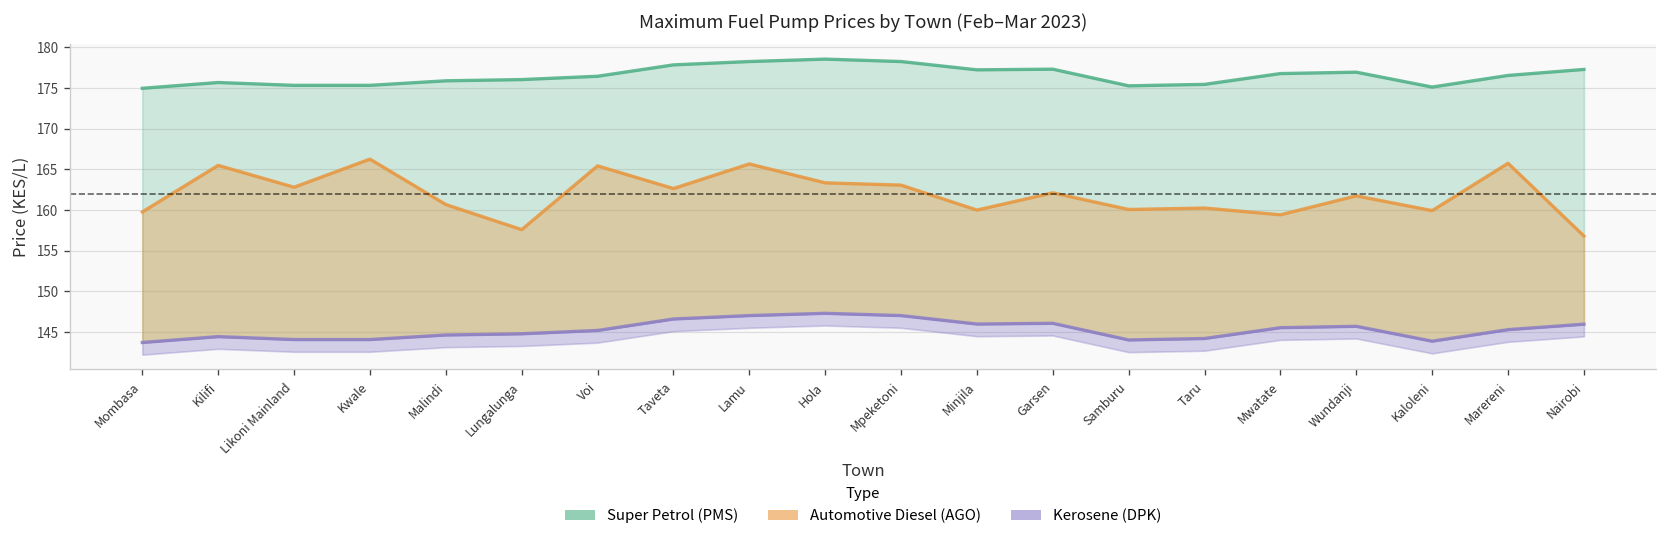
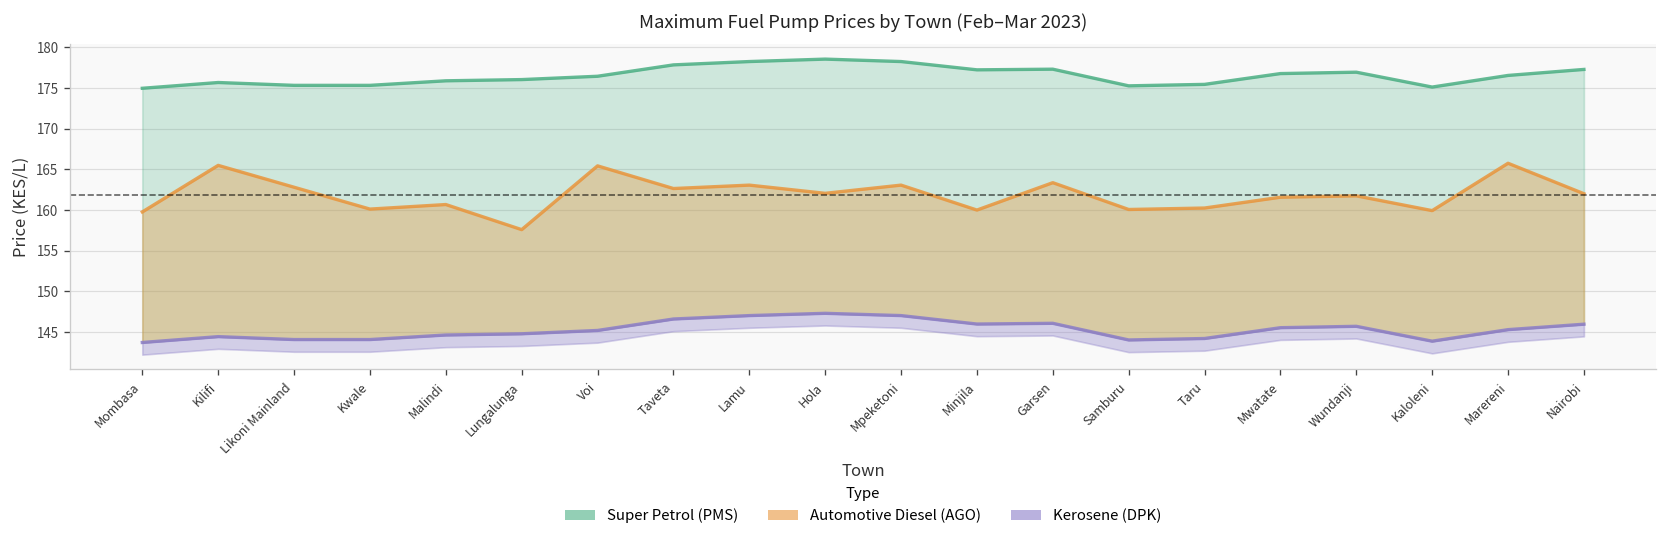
  {
    "Automotive Diesel (AGO)": {
      "Mombasa": 160,
      "Kilifi": 165,
      "Likoni Mainland": 163,
-     "Kwale": 166,
+     "Kwale": 160,
      "Malindi": 161,
      "Lungalunga": 158,
      "Voi": 165,
      "Taveta": 163,
-     "Lamu": 166,
-     "Hola": 163,
+     "Lamu": 163,
+     "Hola": 162,
      "Mpeketoni": 163,
      "Minjila": 160,
-     "Garsen": 162,
+     "Garsen": 163,
      "Samburu": 160,
      "Taru": 160,
-     "Mwatate": 159,
+     "Mwatate": 162,
      "Wundanji": 162,
      "Kaloleni": 160,
      "Marereni": 166,
-     "Nairobi": 157
+     "Nairobi": 162
    }
  }
